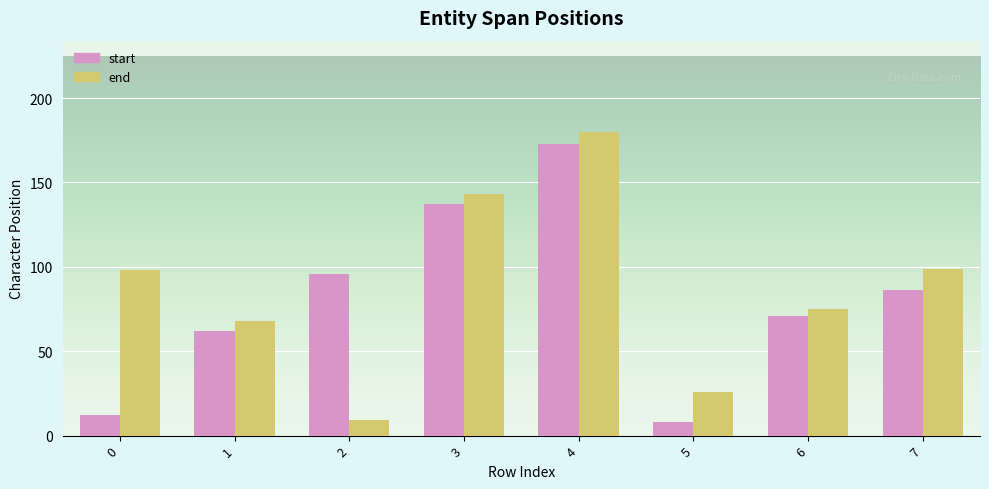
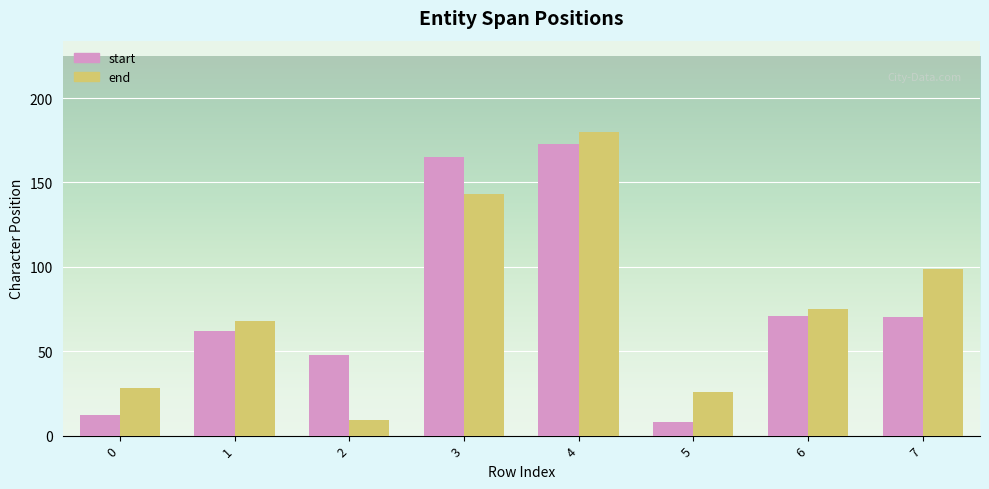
  {
    "start": {
      "0": 12,
      "1": 62,
-     "2": 96,
-     "3": 137,
+     "2": 48,
+     "3": 165,
      "4": 173,
      "5": 8,
      "6": 71,
-     "7": 86
+     "7": 70
    },
    "end": {
-     "0": 98,
+     "0": 28,
      "1": 68,
      "2": 9,
      "3": 143,
      "4": 180,
      "5": 26,
      "6": 75,
      "7": 99
    }
  }
